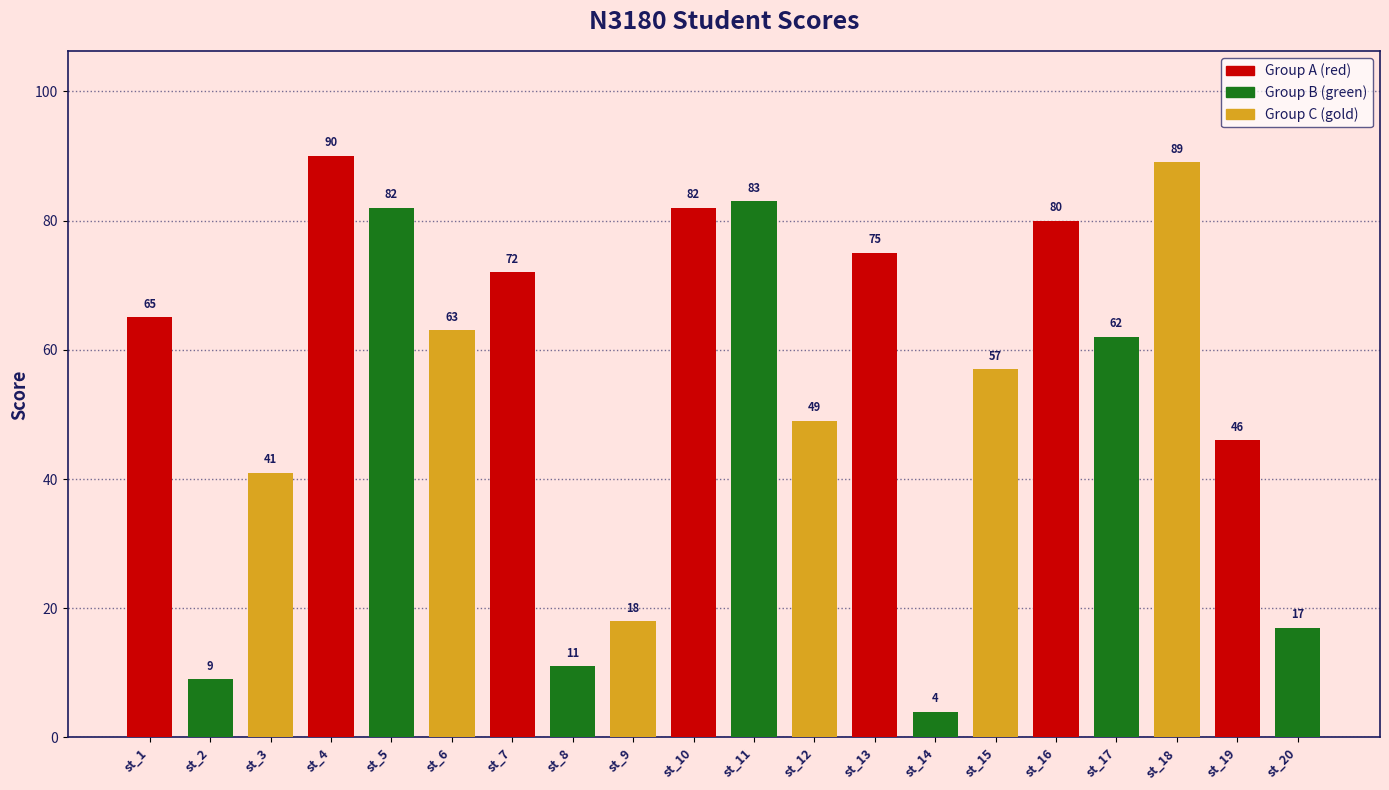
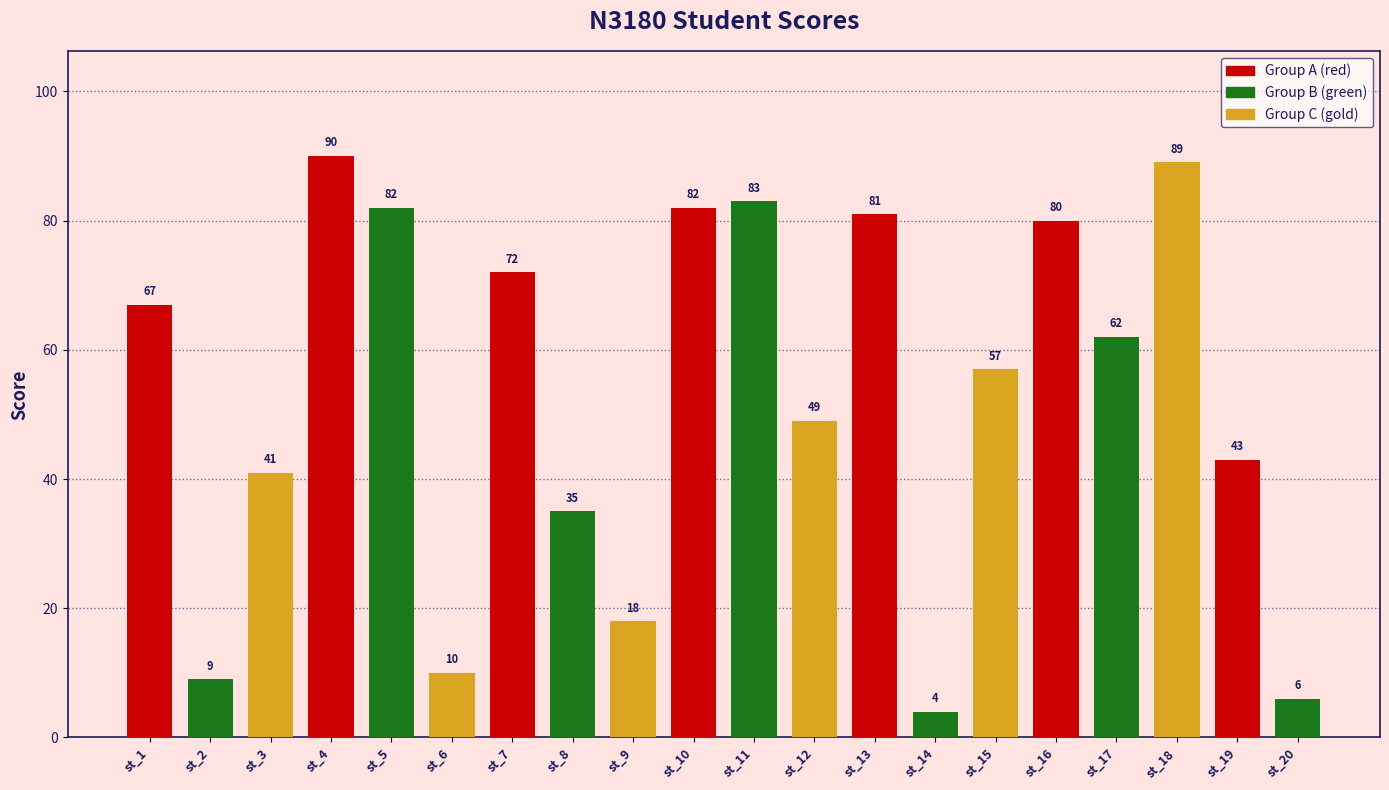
  {
-   "st_1": 65,
+   "st_1": 67,
    "st_2": 9,
    "st_3": 41,
    "st_4": 90,
    "st_5": 82,
-   "st_6": 63,
+   "st_6": 10,
    "st_7": 72,
-   "st_8": 11,
+   "st_8": 35,
    "st_9": 18,
    "st_10": 82,
    "st_11": 83,
    "st_12": 49,
-   "st_13": 75,
+   "st_13": 81,
    "st_14": 4,
    "st_15": 57,
    "st_16": 80,
    "st_17": 62,
    "st_18": 89,
-   "st_19": 46,
-   "st_20": 17
+   "st_19": 43,
+   "st_20": 6
  }
